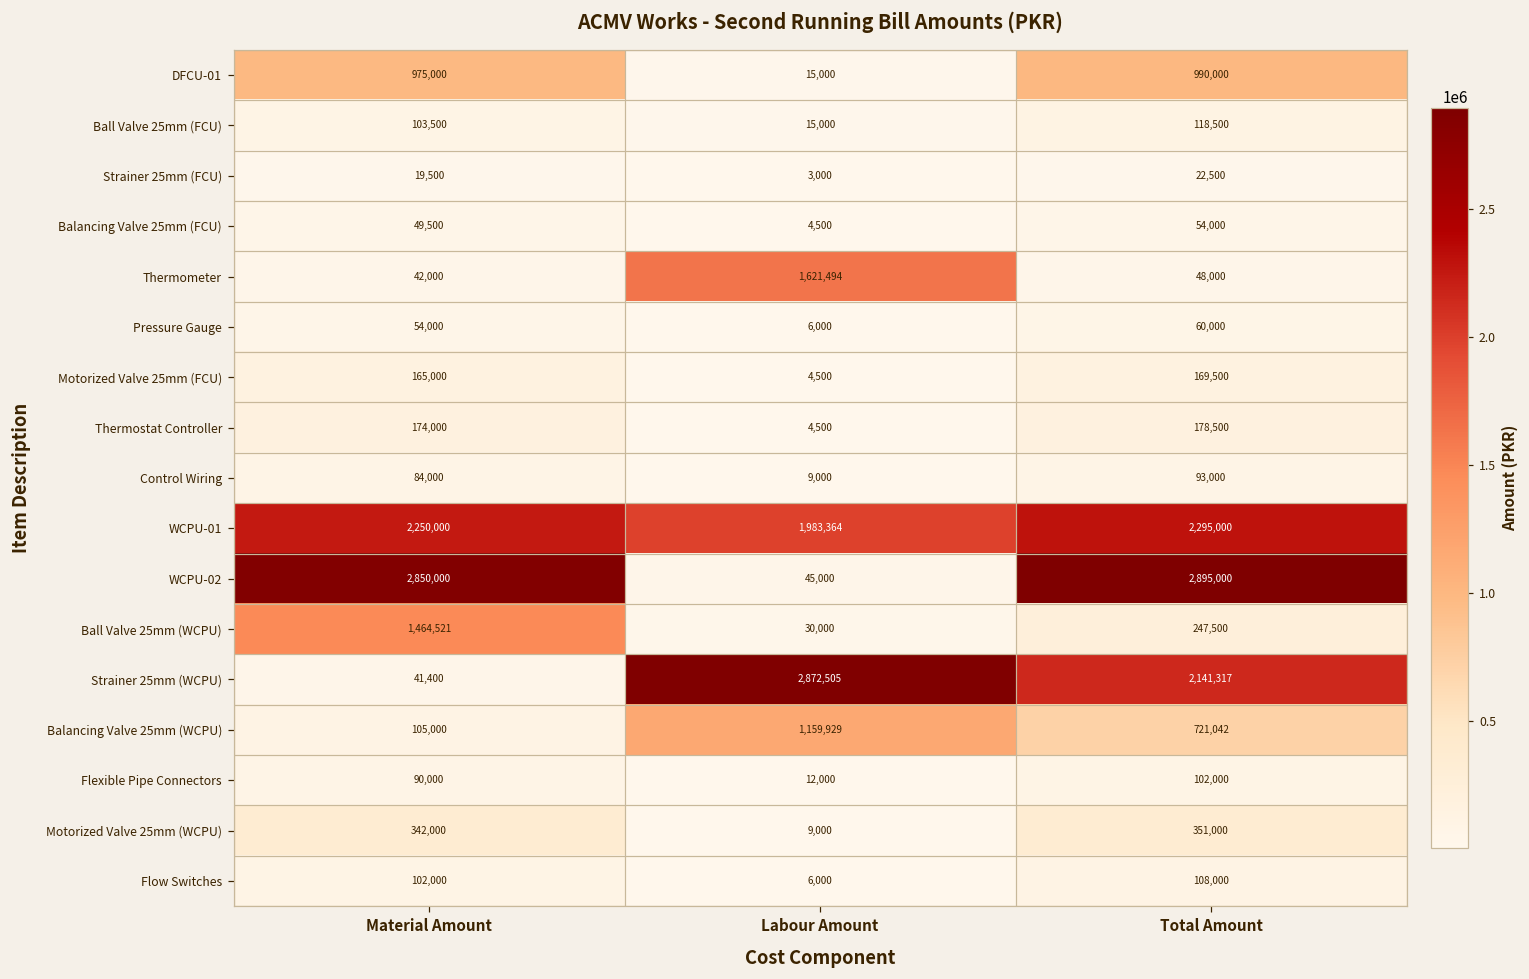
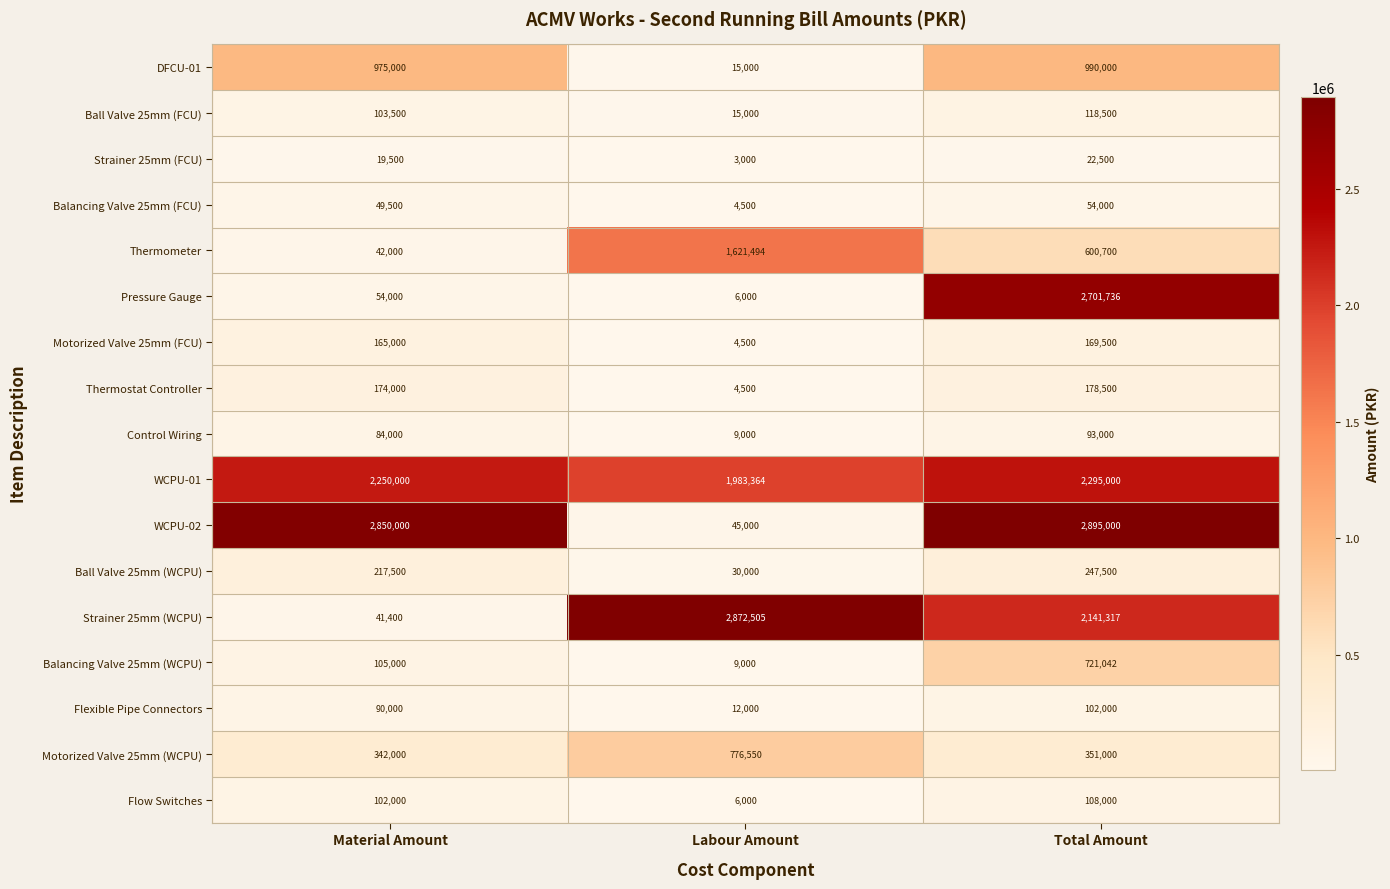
  {
    "DFCU-01": {
      "Material Amount": "975,000",
      "Labour Amount": "15,000",
      "Total Amount": "990,000"
    },
    "Ball Valve 25mm (FCU)": {
      "Material Amount": "103,500",
      "Labour Amount": "15,000",
      "Total Amount": "118,500"
    },
    "Strainer 25mm (FCU)": {
      "Material Amount": "19,500",
      "Labour Amount": "3,000",
      "Total Amount": "22,500"
    },
    "Balancing Valve 25mm (FCU)": {
      "Material Amount": "49,500",
      "Labour Amount": "4,500",
      "Total Amount": "54,000"
    },
    "Thermometer": {
      "Material Amount": "42,000",
      "Labour Amount": "1,621,494",
-     "Total Amount": "48,000"
+     "Total Amount": "600,700"
    },
    "Pressure Gauge": {
      "Material Amount": "54,000",
      "Labour Amount": "6,000",
-     "Total Amount": "60,000"
+     "Total Amount": "2,701,736"
    },
    "Motorized Valve 25mm (FCU)": {
      "Material Amount": "165,000",
      "Labour Amount": "4,500",
      "Total Amount": "169,500"
    },
    "Thermostat Controller": {
      "Material Amount": "174,000",
      "Labour Amount": "4,500",
      "Total Amount": "178,500"
    },
    "Control Wiring": {
      "Material Amount": "84,000",
      "Labour Amount": "9,000",
      "Total Amount": "93,000"
    },
    "WCPU-01": {
      "Material Amount": "2,250,000",
      "Labour Amount": "1,983,364",
      "Total Amount": "2,295,000"
    },
    "WCPU-02": {
      "Material Amount": "2,850,000",
      "Labour Amount": "45,000",
      "Total Amount": "2,895,000"
    },
    "Ball Valve 25mm (WCPU)": {
-     "Material Amount": "1,464,521",
+     "Material Amount": "217,500",
      "Labour Amount": "30,000",
      "Total Amount": "247,500"
    },
    "Strainer 25mm (WCPU)": {
      "Material Amount": "41,400",
      "Labour Amount": "2,872,505",
      "Total Amount": "2,141,317"
    },
    "Balancing Valve 25mm (WCPU)": {
      "Material Amount": "105,000",
-     "Labour Amount": "1,159,929",
+     "Labour Amount": "9,000",
      "Total Amount": "721,042"
    },
    "Flexible Pipe Connectors": {
      "Material Amount": "90,000",
      "Labour Amount": "12,000",
      "Total Amount": "102,000"
    },
    "Motorized Valve 25mm (WCPU)": {
      "Material Amount": "342,000",
-     "Labour Amount": "9,000",
+     "Labour Amount": "776,550",
      "Total Amount": "351,000"
    },
    "Flow Switches": {
      "Material Amount": "102,000",
      "Labour Amount": "6,000",
      "Total Amount": "108,000"
    }
  }
